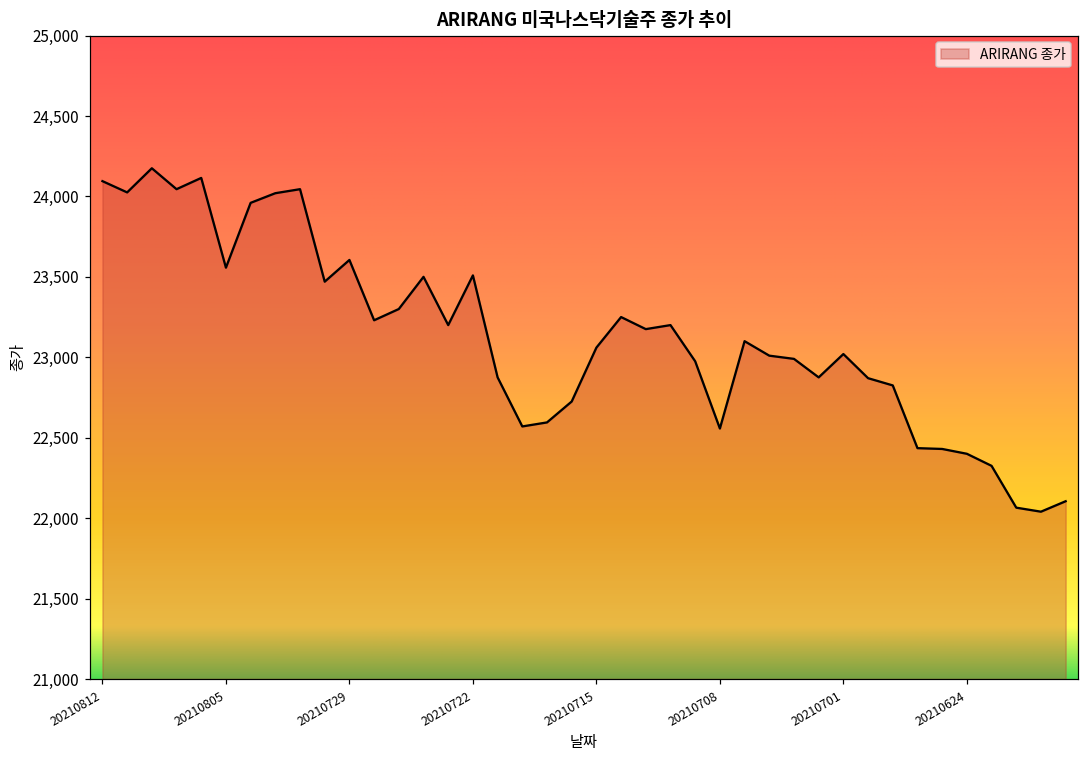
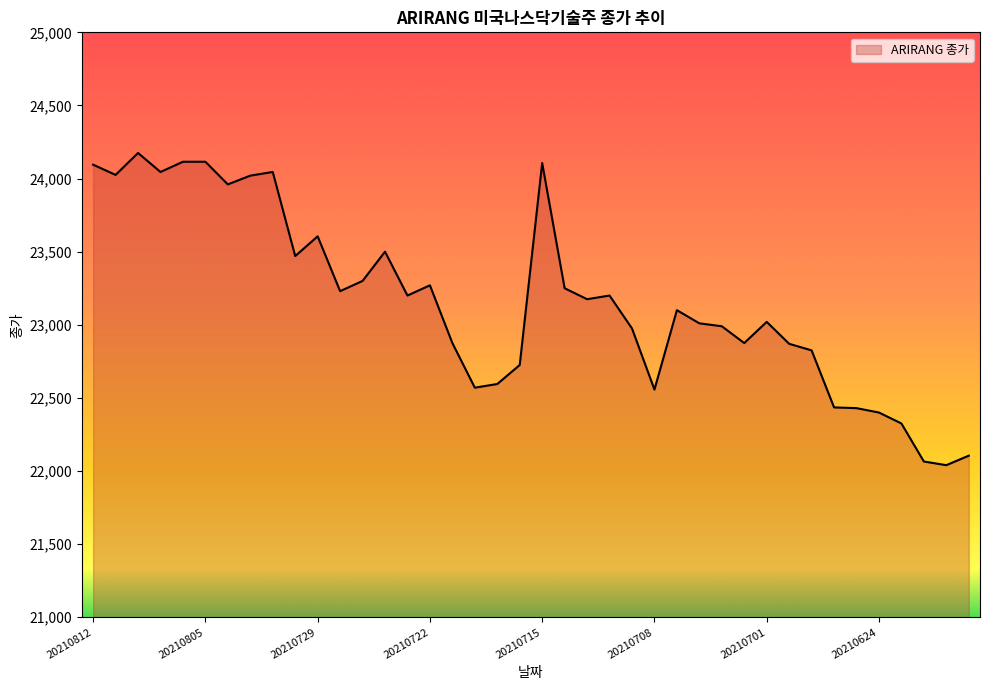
  {
    "20210812": "24,100",
-   "20210805": "23,560",
+   "20210805": "24,120",
    "20210729": "23,610",
-   "20210722": "23,510",
-   "20210715": "23,060",
+   "20210722": "23,270",
+   "20210715": "24,110",
    "20210708": "22,560",
    "20210701": "23,020",
    "20210624": "22,400"
  }
